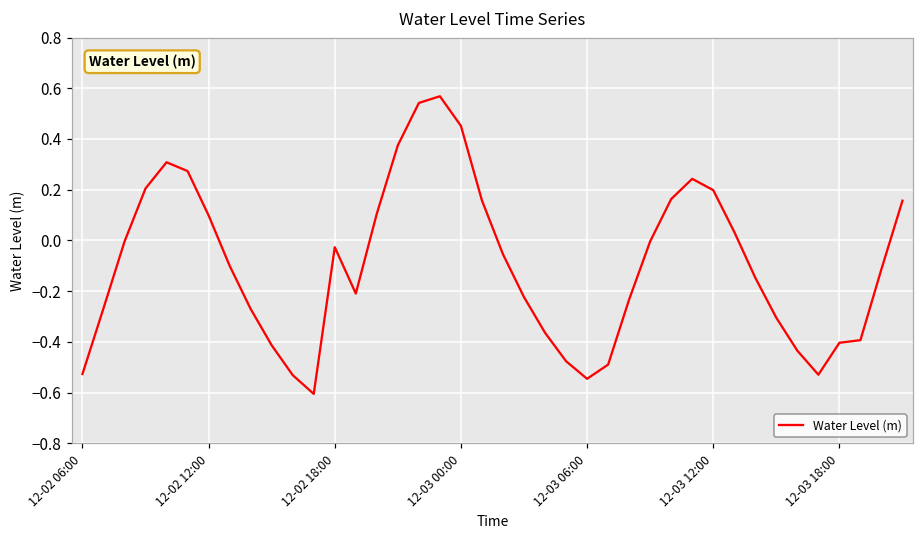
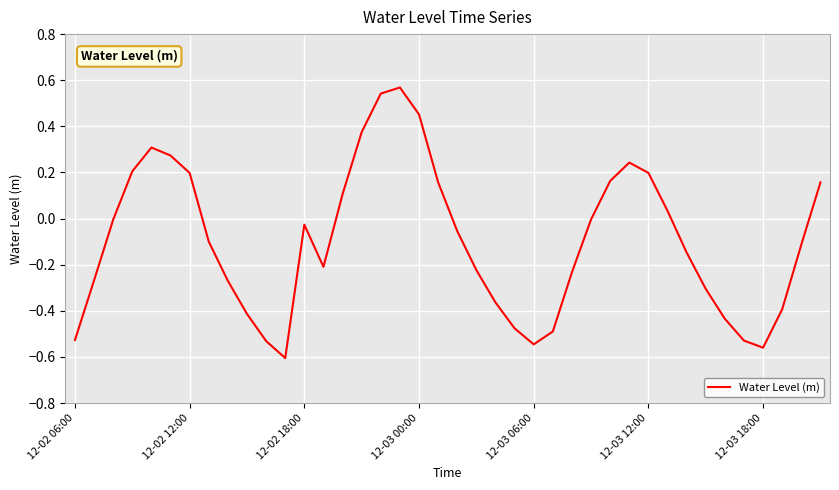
  {
    "12-02 06:00": -0.53,
-   "12-02 12:00": 0.10,
+   "12-02 12:00": 0.20,
    "12-02 18:00": -0.03,
    "12-03 00:00": 0.45,
    "12-03 06:00": -0.55,
    "12-03 12:00": 0.20,
-   "12-03 18:00": -0.40
+   "12-03 18:00": -0.56
  }
